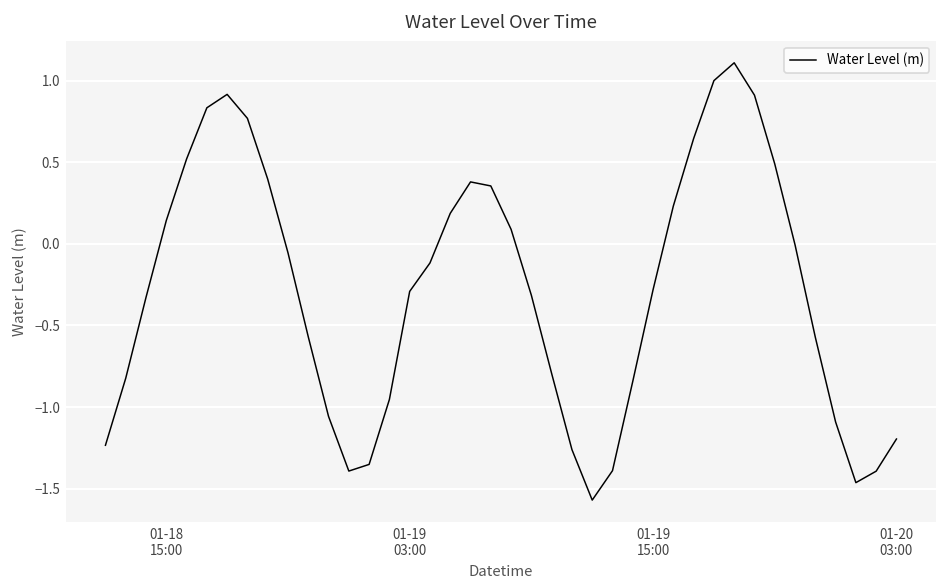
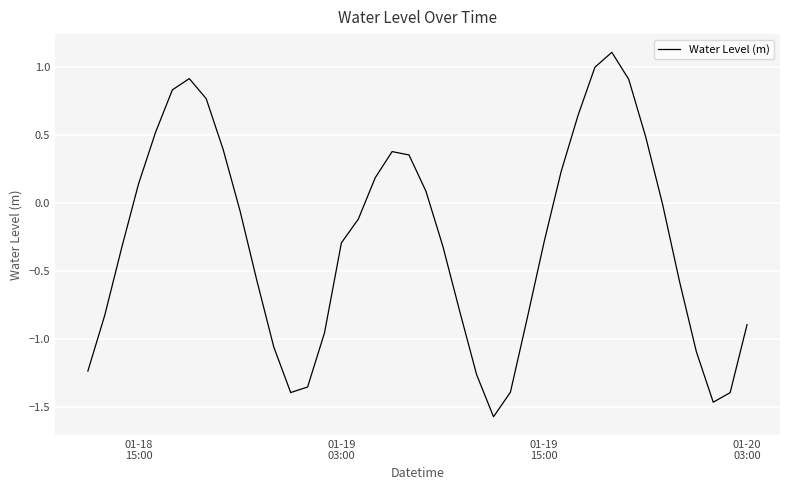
  {
    "01-18 15:00": 0.14,
    "01-19 03:00": -0.29,
    "01-19 15:00": -0.28,
-   "01-20 03:00": -1.20
+   "01-20 03:00": -0.89
  }
